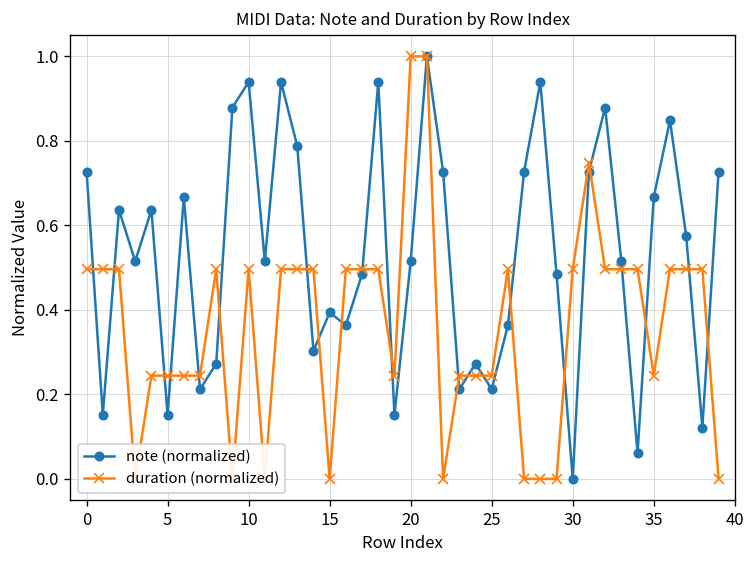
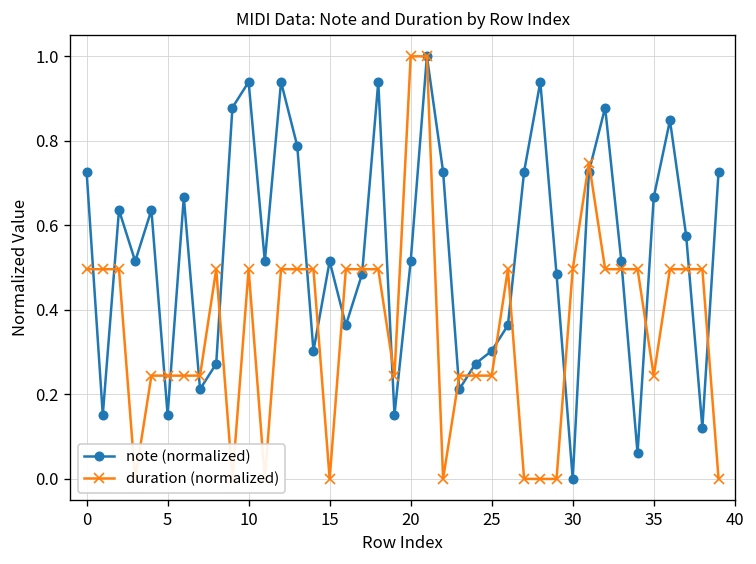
  {
    "note (normalized)": {
      "0": 0.73,
      "5": 0.15,
      "10": 0.94,
-     "15": 0.39,
+     "15": 0.52,
      "20": 0.52,
-     "25": 0.21,
+     "25": 0.30,
      "30": 0.00,
      "35": 0.67
    },
    "duration (normalized)": {
      "0": 0.50,
      "5": 0.24,
      "10": 0.50,
      "15": 0.00,
      "20": 1.00,
      "25": 0.24,
      "30": 0.50,
      "35": 0.24
    }
  }
